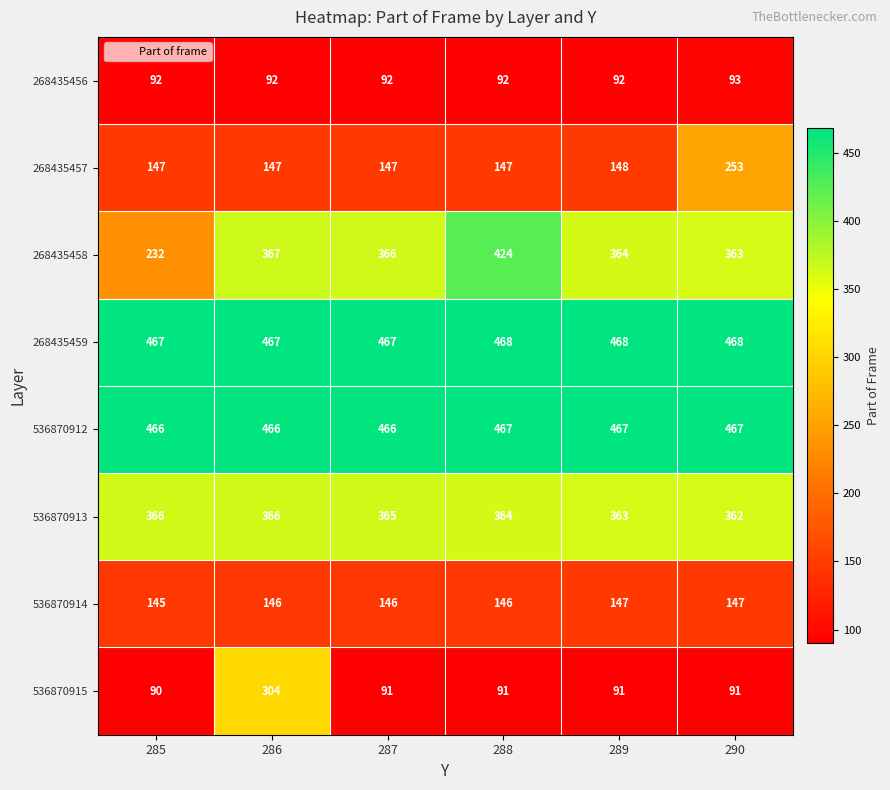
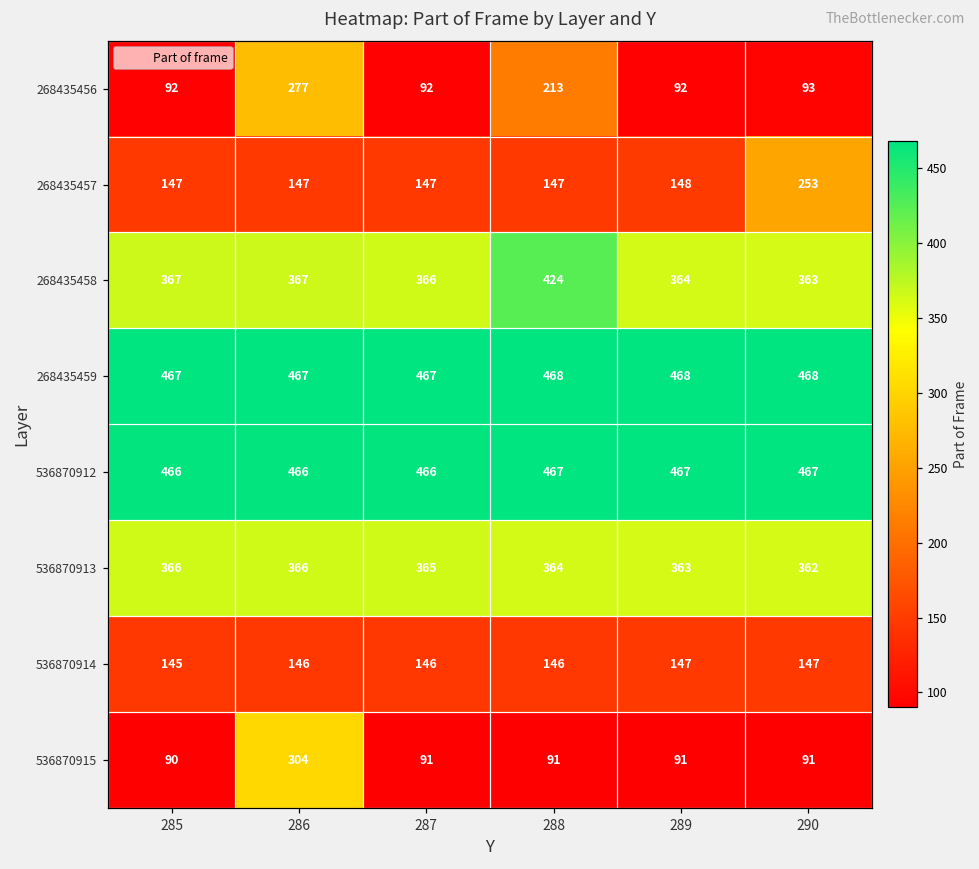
  {
    "268435456": {
      "285": 92,
-     "286": 92,
+     "286": 277,
      "287": 92,
-     "288": 92,
+     "288": 213,
      "289": 92,
      "290": 93
    },
    "268435457": {
      "285": 147,
      "286": 147,
      "287": 147,
      "288": 147,
      "289": 148,
      "290": 253
    },
    "268435458": {
-     "285": 232,
+     "285": 367,
      "286": 367,
      "287": 366,
      "288": 424,
      "289": 364,
      "290": 363
    },
    "268435459": {
      "285": 467,
      "286": 467,
      "287": 467,
      "288": 468,
      "289": 468,
      "290": 468
    },
    "536870912": {
      "285": 466,
      "286": 466,
      "287": 466,
      "288": 467,
      "289": 467,
      "290": 467
    },
    "536870913": {
      "285": 366,
      "286": 366,
      "287": 365,
      "288": 364,
      "289": 363,
      "290": 362
    },
    "536870914": {
      "285": 145,
      "286": 146,
      "287": 146,
      "288": 146,
      "289": 147,
      "290": 147
    },
    "536870915": {
      "285": 90,
      "286": 304,
      "287": 91,
      "288": 91,
      "289": 91,
      "290": 91
    }
  }
